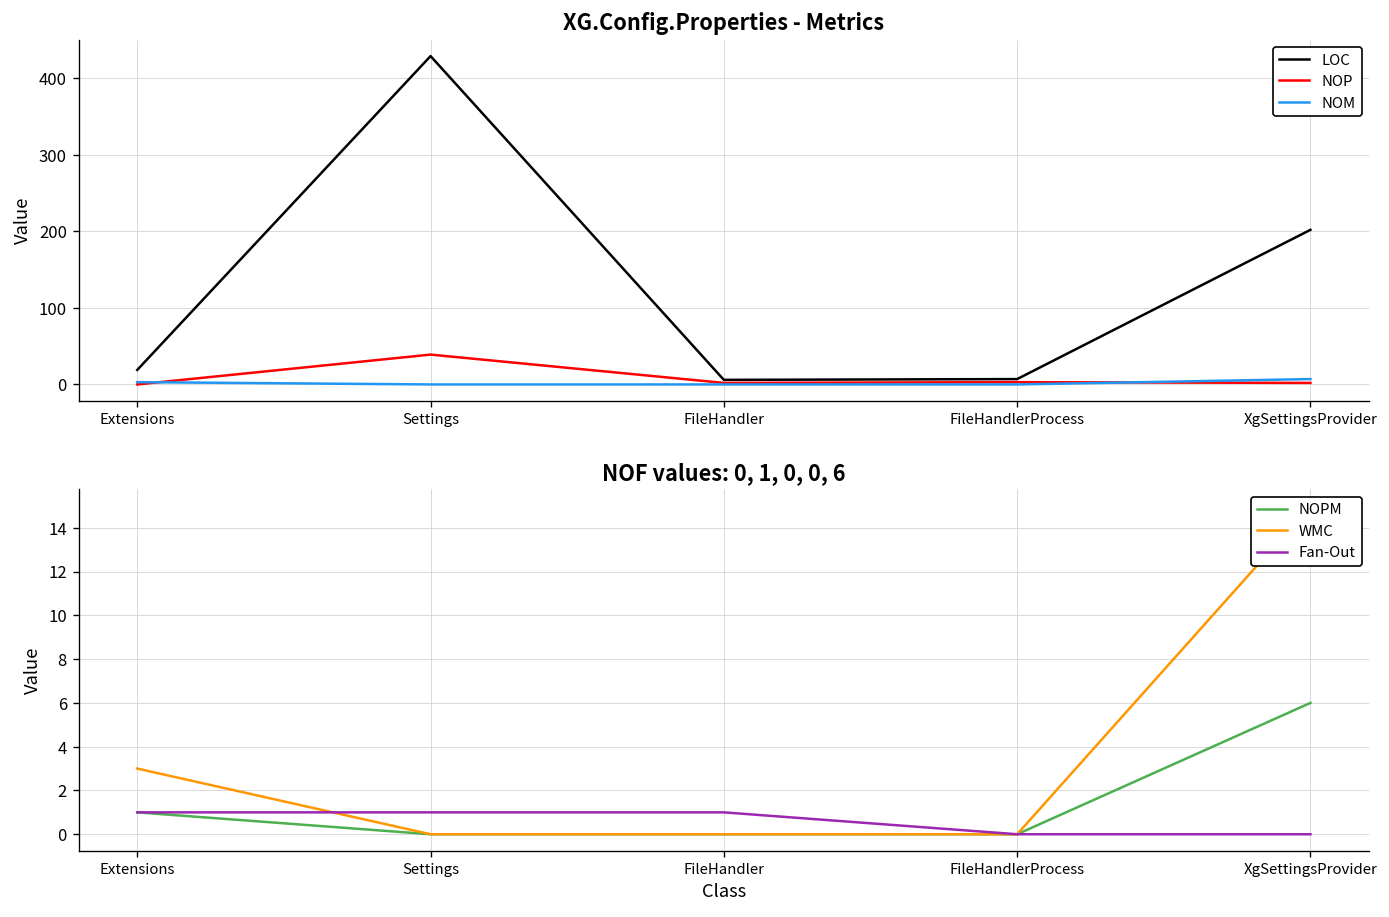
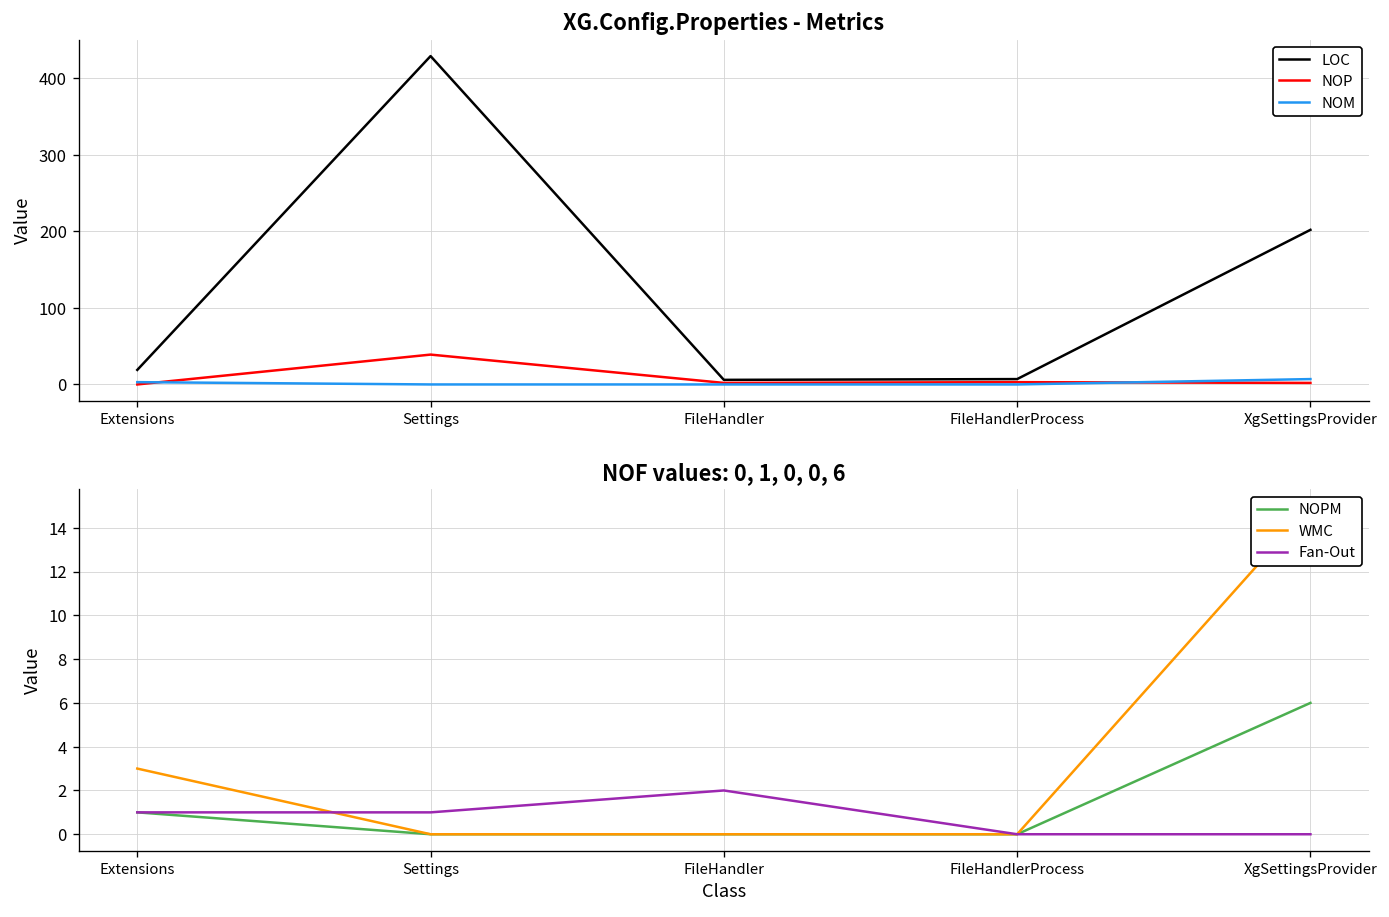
  {
    "XG.Config.Properties - Metrics": {
      "LOC": {
        "Extensions": 20,
        "Settings": 430,
        "FileHandler": 10,
        "XgSettingsProvider": 200
      },
      "NOP": {
        "Settings": 40,
        "XgSettingsProvider": 0
      },
      "NOM": {
        "Settings": 0,
        "XgSettingsProvider": 10
      }
    },
    "NOF values: 0, 1, 0, 0, 6": {
      "NOPM": {
        "XgSettingsProvider": 6
      },
      "WMC": {
        "Extensions": 3
      },
      "Fan-Out": {
        "Settings": 1,
-       "FileHandler": 1,
+       "FileHandler": 2,
        "XgSettingsProvider": 0
      }
    }
  }
